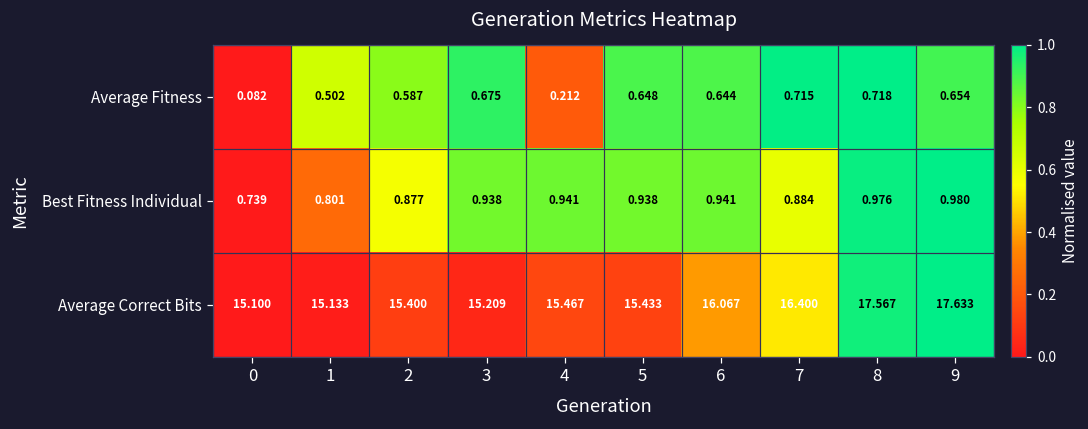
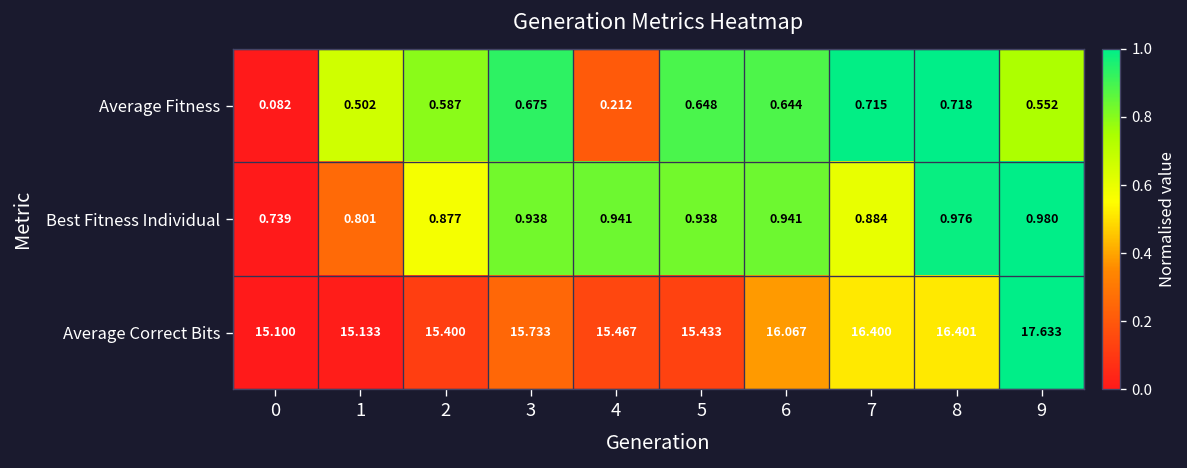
  {
    "Average Fitness": {
      "0": 0.082,
      "1": 0.502,
      "2": 0.587,
      "3": 0.675,
      "4": 0.212,
      "5": 0.648,
      "6": 0.644,
      "7": 0.715,
      "8": 0.718,
-     "9": 0.654
+     "9": 0.552
    },
    "Best Fitness Individual": {
      "0": 0.739,
      "1": 0.801,
      "2": 0.877,
      "3": 0.938,
      "4": 0.941,
      "5": 0.938,
      "6": 0.941,
      "7": 0.884,
      "8": 0.976,
      "9": 0.980
    },
    "Average Correct Bits": {
      "0": 15.100,
      "1": 15.133,
      "2": 15.400,
-     "3": 15.209,
+     "3": 15.733,
      "4": 15.467,
      "5": 15.433,
      "6": 16.067,
      "7": 16.400,
-     "8": 17.567,
+     "8": 16.401,
      "9": 17.633
    }
  }
